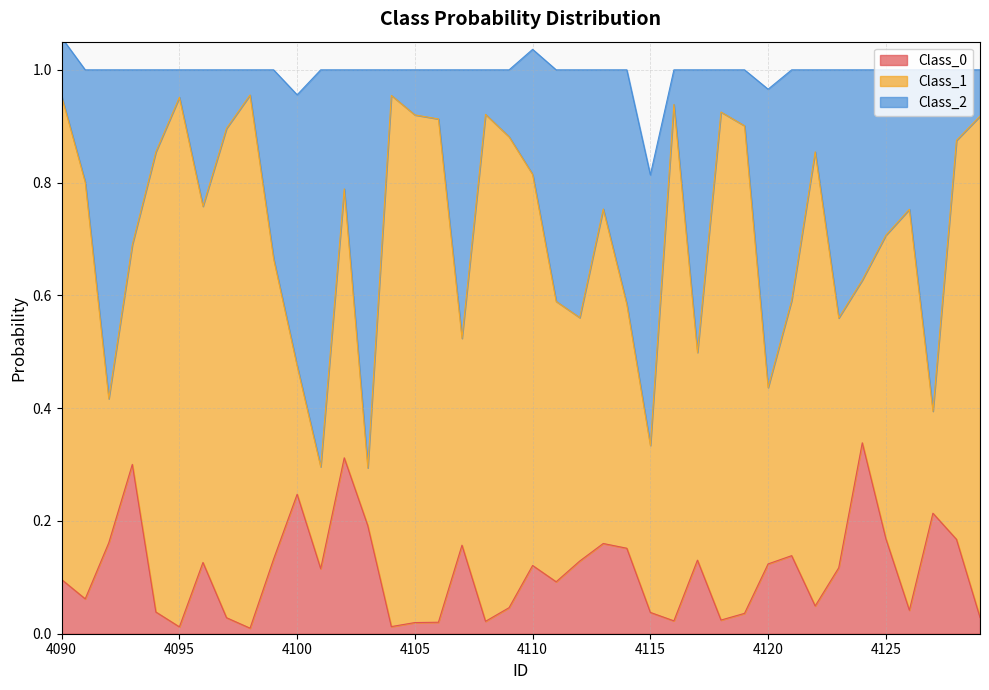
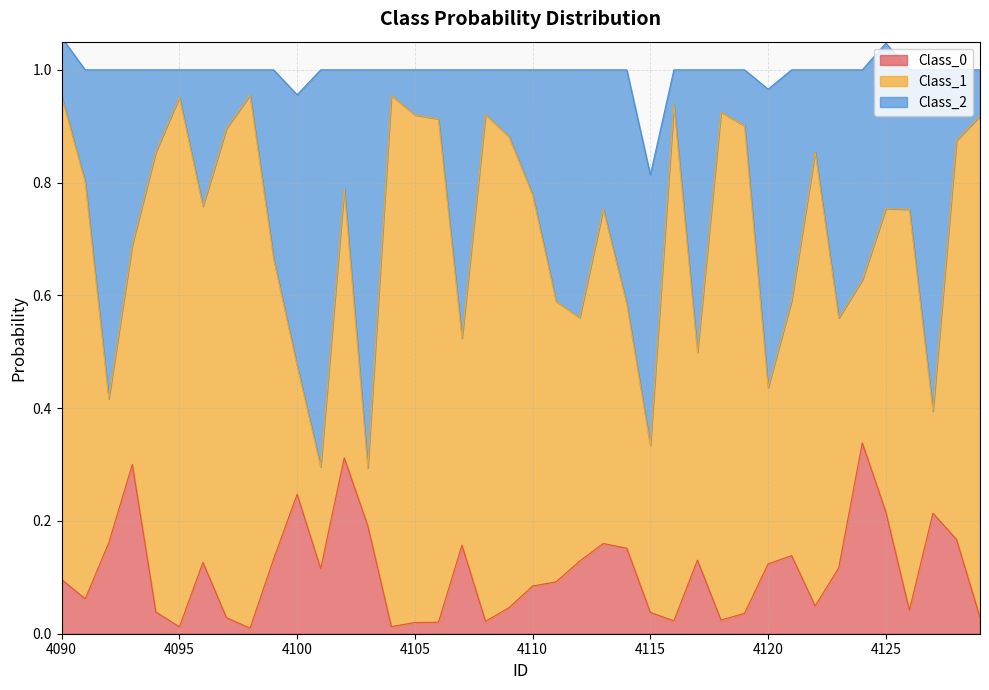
  {
    "Class_0": {
      "4090": 0.10,
      "4095": 0.01,
      "4100": 0.25,
      "4105": 0.02,
-     "4110": 0.12,
+     "4110": 0.08,
      "4115": 0.04,
      "4120": 0.12,
-     "4125": 0.17
+     "4125": 0.22
    },
    "Class_1": {
      "4090": 0.86,
      "4095": 0.94,
      "4100": 0.23,
      "4105": 0.90,
      "4110": 0.69,
      "4115": 0.30,
      "4120": 0.31,
      "4125": 0.54
    },
    "Class_2": {
      "4095": 0.05,
      "4100": 0.48,
      "4105": 0.08,
      "4110": 0.22,
      "4115": 0.48,
      "4120": 0.53
    }
  }
